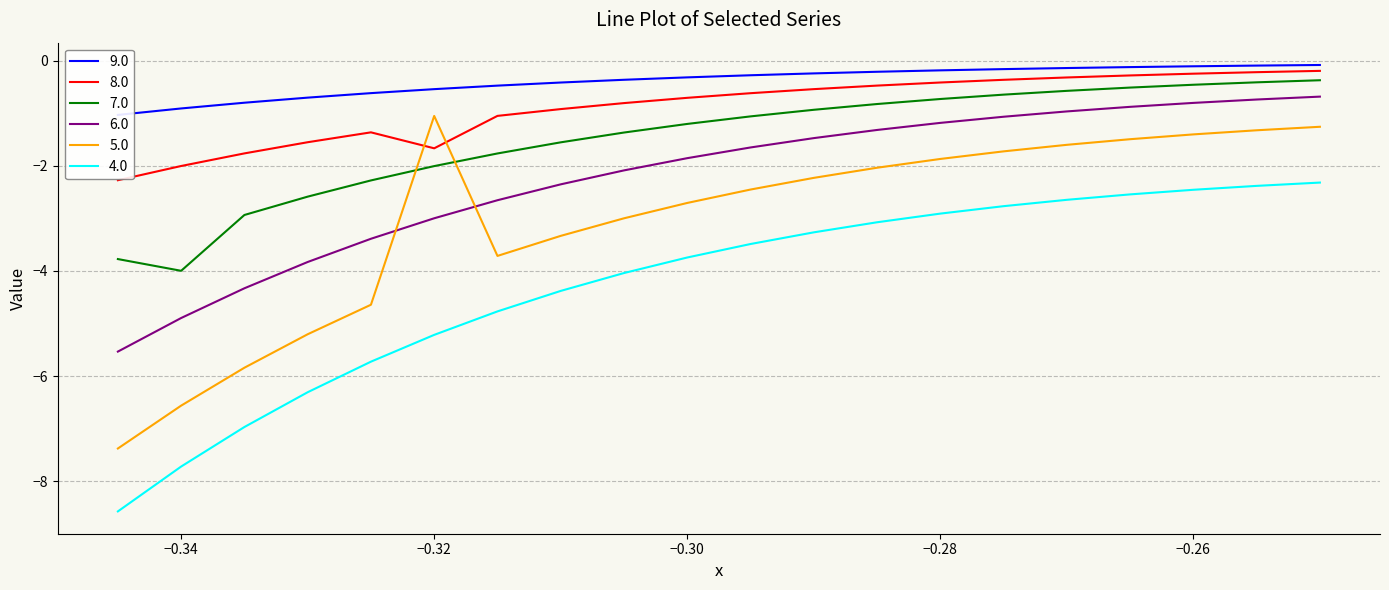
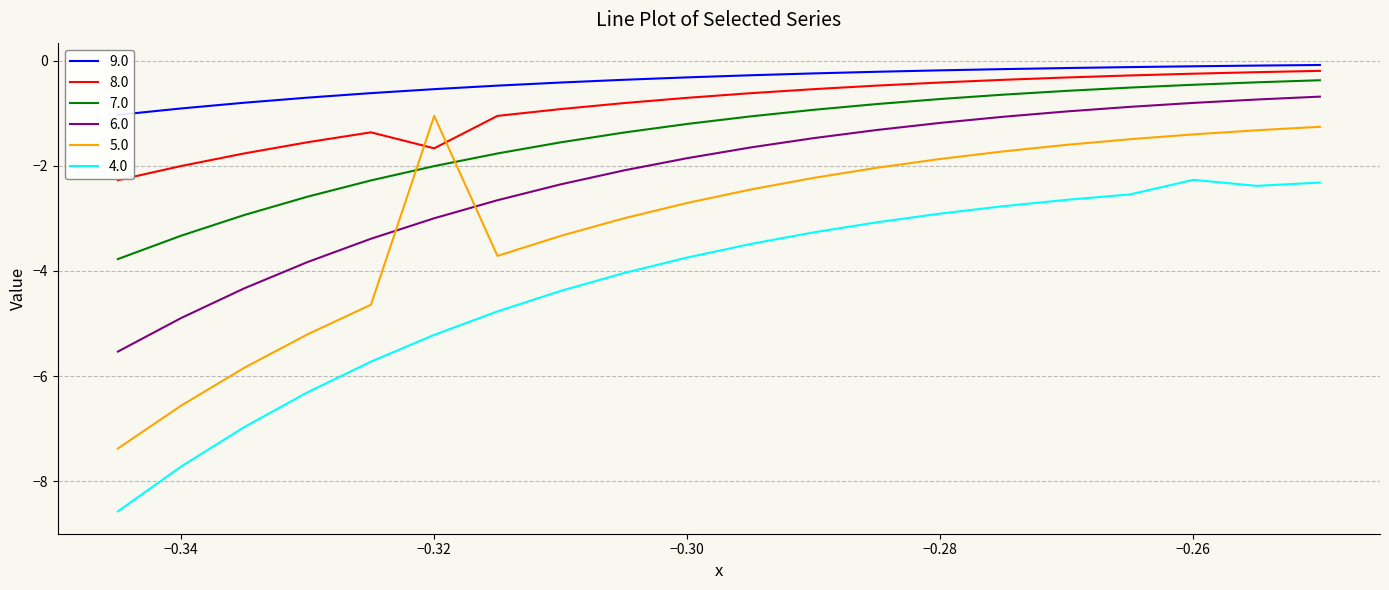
  {
    "9.0": {
      "−0.34": -0.9,
      "−0.32": -0.5,
      "−0.30": -0.3,
      "−0.28": -0.2,
      "−0.26": -0.1
    },
    "8.0": {
      "−0.34": -2.0,
      "−0.32": -1.7,
      "−0.30": -0.7,
      "−0.28": -0.4,
      "−0.26": -0.2
    },
    "7.0": {
-     "−0.34": -4.0,
+     "−0.34": -3.3,
      "−0.32": -2.0,
      "−0.30": -1.2,
      "−0.28": -0.7,
      "−0.26": -0.5
    },
    "6.0": {
      "−0.34": -4.9,
      "−0.32": -3.0,
      "−0.30": -1.9,
      "−0.28": -1.2,
      "−0.26": -0.8
    },
    "5.0": {
      "−0.34": -6.6,
      "−0.32": -1.0,
      "−0.30": -2.7,
      "−0.28": -1.9,
      "−0.26": -1.4
    },
    "4.0": {
      "−0.34": -7.7,
      "−0.32": -5.2,
      "−0.30": -3.7,
      "−0.28": -2.9,
-     "−0.26": -2.5
+     "−0.26": -2.3
    }
  }
